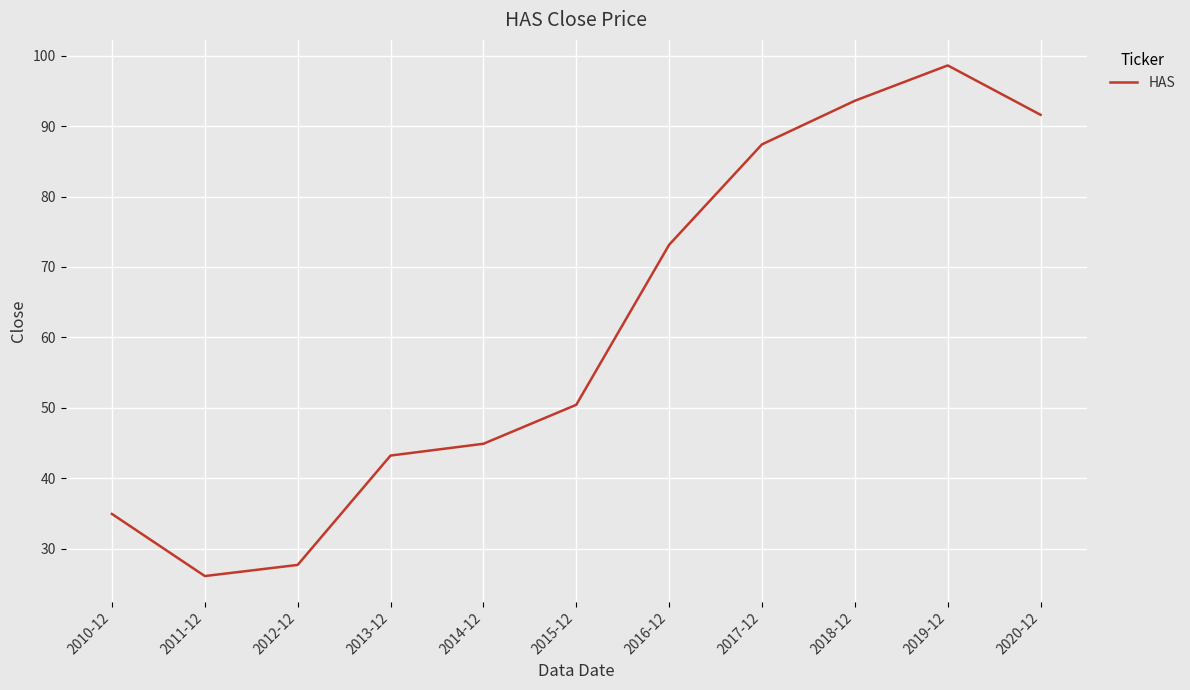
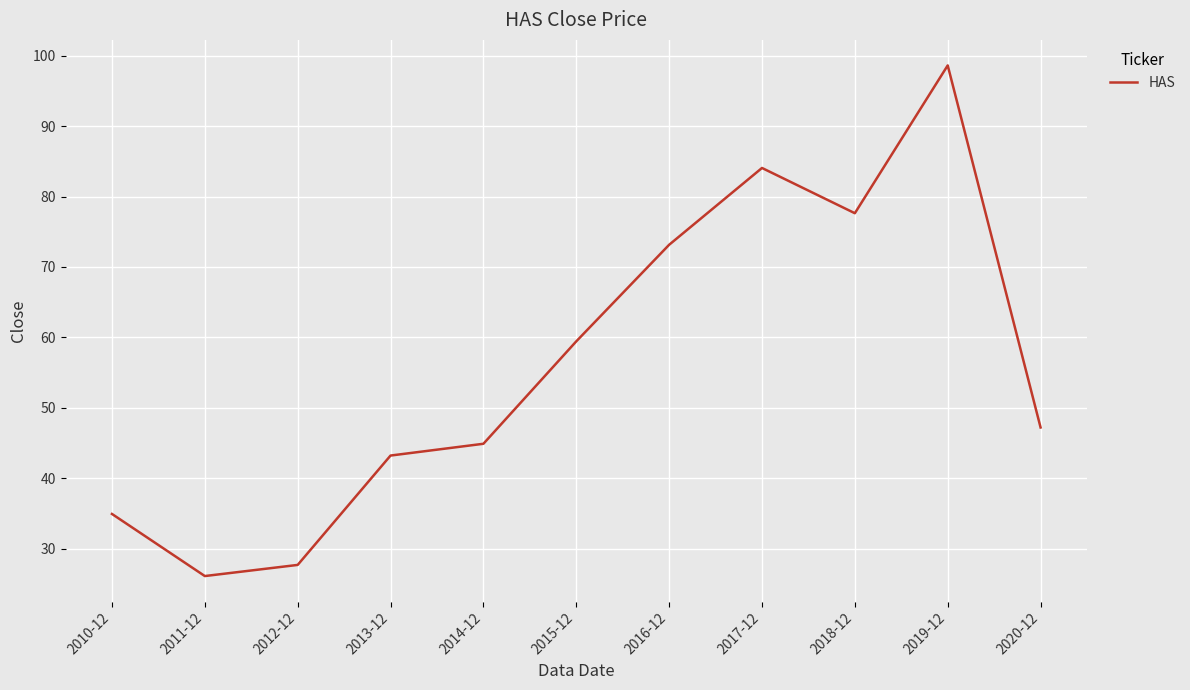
  {
    "2010-12": 35,
    "2011-12": 26,
    "2012-12": 28,
    "2013-12": 43,
    "2014-12": 45,
-   "2015-12": 50,
+   "2015-12": 59,
    "2016-12": 73,
-   "2017-12": 87,
-   "2018-12": 94,
+   "2017-12": 84,
+   "2018-12": 78,
    "2019-12": 99,
-   "2020-12": 92
+   "2020-12": 47
  }
